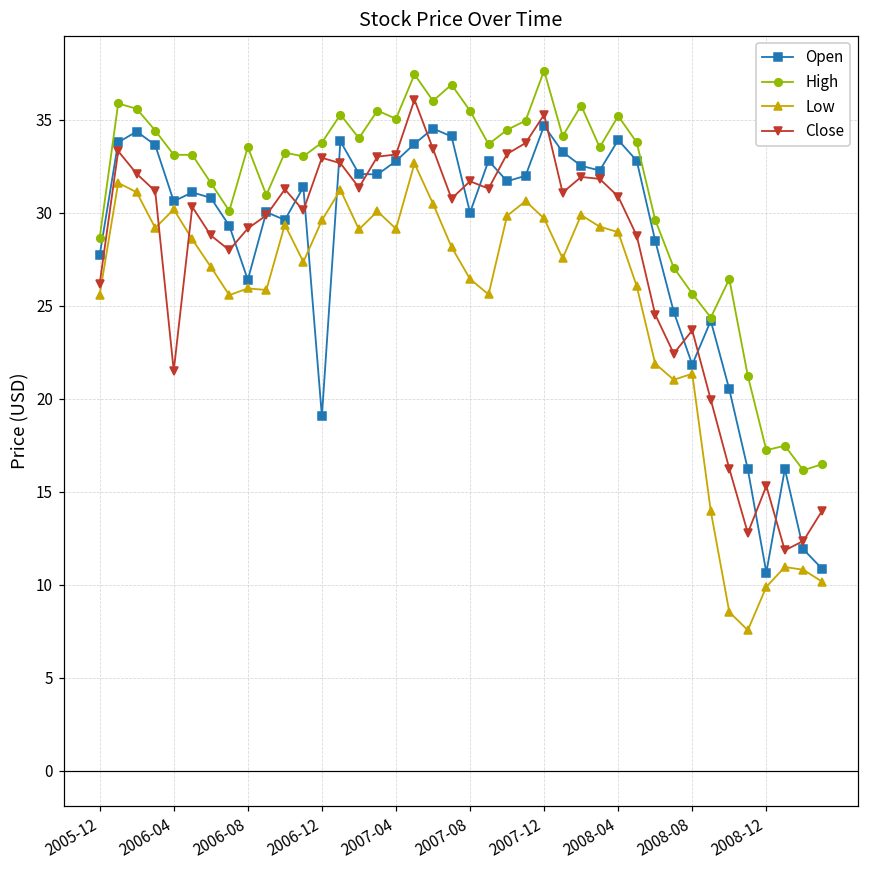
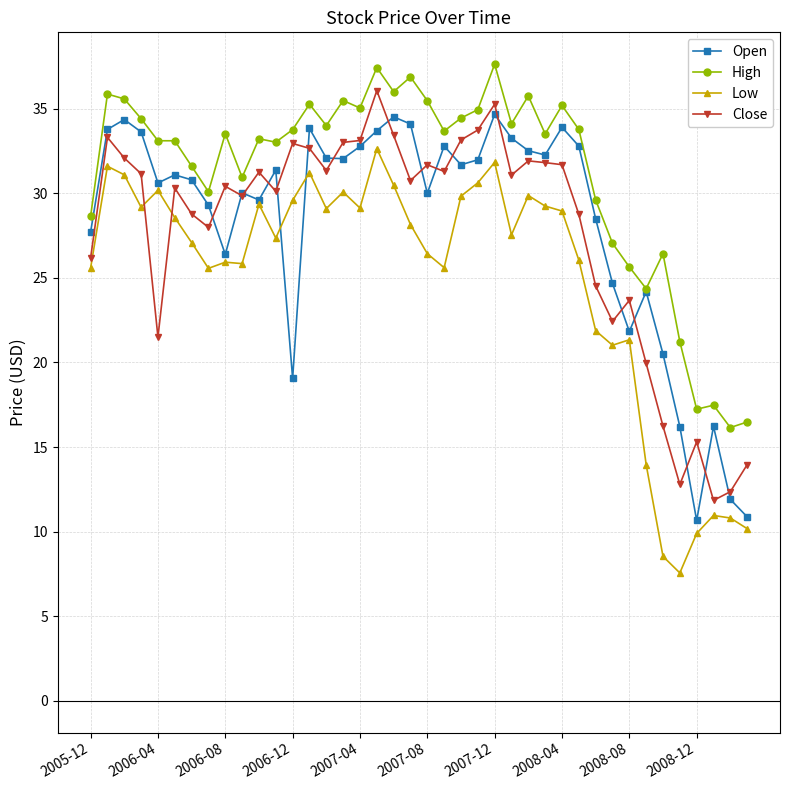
  {
    "Open": {
      "2005-12": 27.7,
      "2006-04": 30.6,
      "2006-08": 26.4,
      "2006-12": 19.1,
      "2007-04": 32.8,
      "2007-08": 30.0,
      "2007-12": 34.7,
      "2008-04": 33.9,
      "2008-08": 21.8,
      "2008-12": 10.7
    },
    "High": {
      "2005-12": 28.6,
      "2006-04": 33.1,
      "2006-08": 33.5,
      "2006-12": 33.8,
      "2007-04": 35.0,
      "2007-08": 35.5,
      "2007-12": 37.6,
      "2008-04": 35.2,
      "2008-08": 25.6,
      "2008-12": 17.2
    },
    "Low": {
      "2005-12": 25.6,
      "2006-04": 30.2,
      "2006-08": 25.9,
      "2006-12": 29.6,
      "2007-04": 29.1,
      "2007-08": 26.4,
-     "2007-12": 29.7,
+     "2007-12": 31.8,
      "2008-04": 29.0,
      "2008-08": 21.3,
      "2008-12": 9.9
    },
    "Close": {
      "2005-12": 26.2,
      "2006-04": 21.5,
-     "2006-08": 29.1,
+     "2006-08": 30.4,
      "2006-12": 32.9,
      "2007-04": 33.1,
      "2007-08": 31.7,
      "2007-12": 35.3,
-     "2008-04": 30.9,
+     "2008-04": 31.7,
      "2008-08": 23.7,
      "2008-12": 15.3
    }
  }
